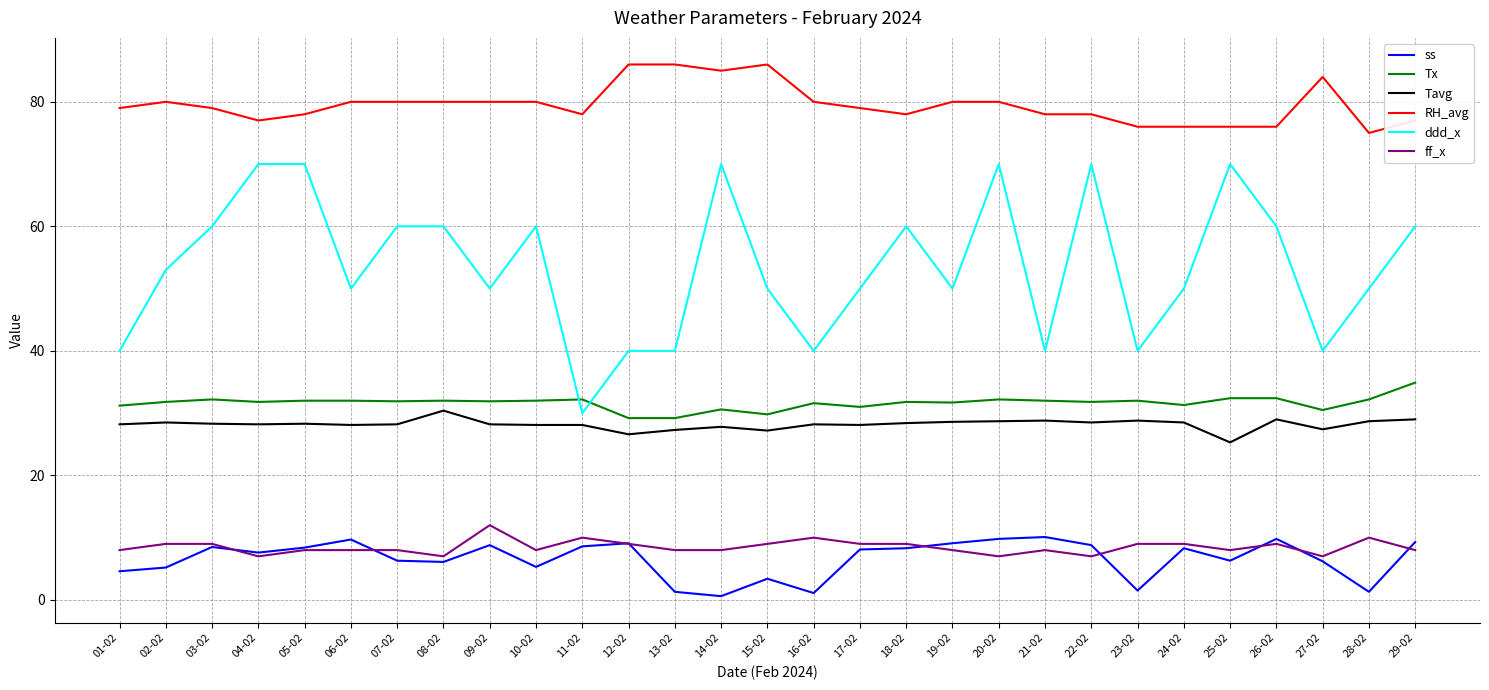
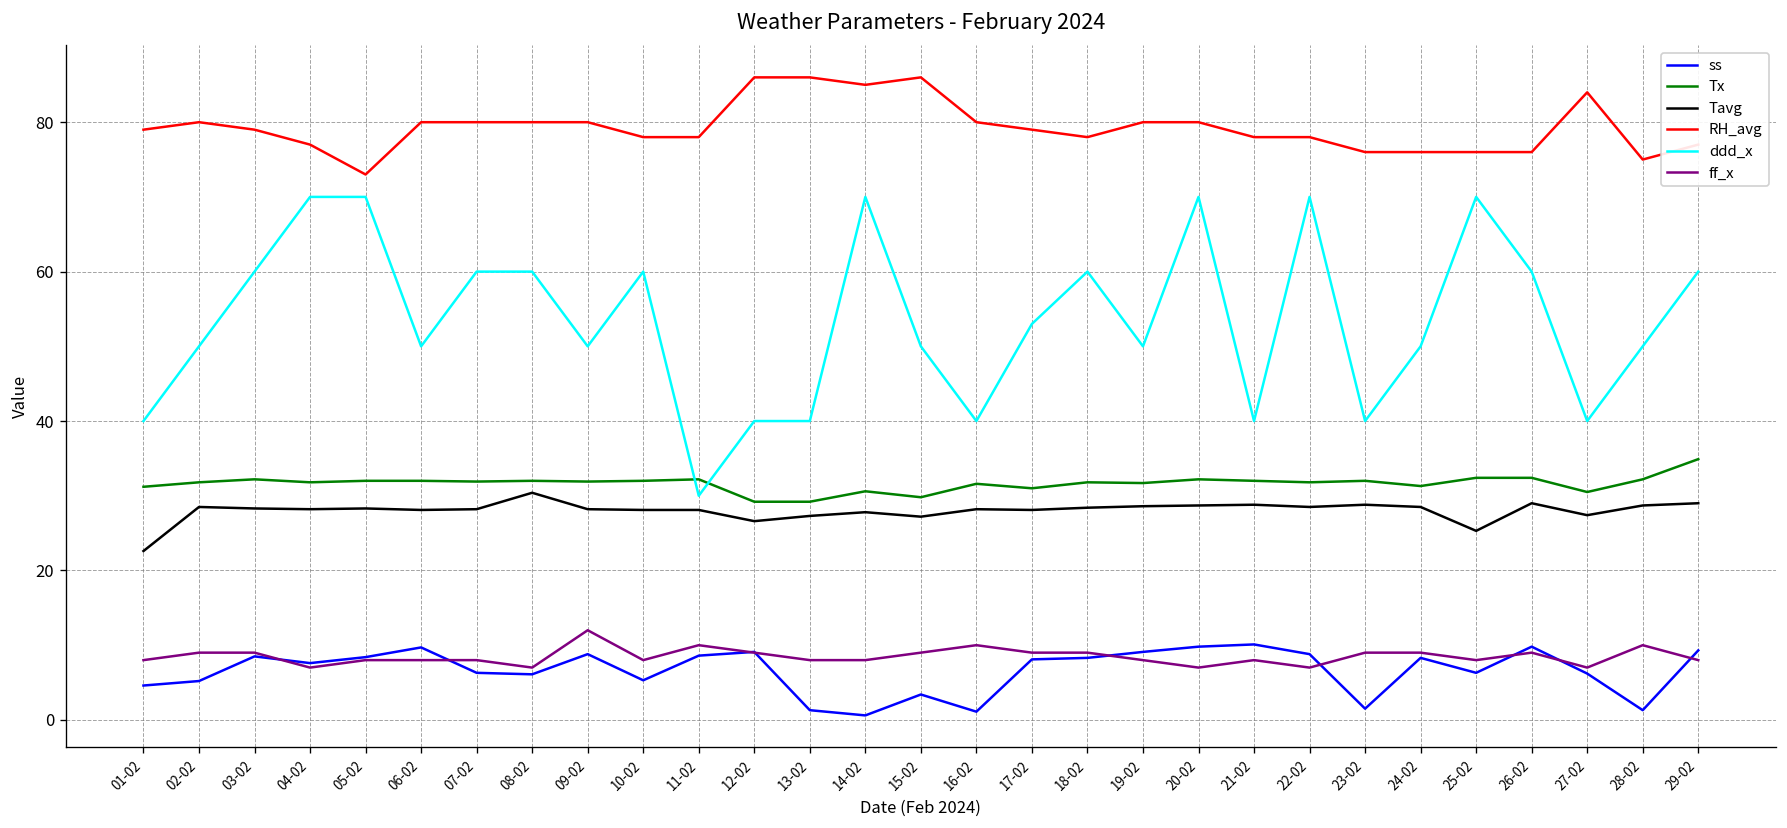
  {
    "ss": {
      "01-02": 5,
      "02-02": 5,
      "03-02": 9,
      "04-02": 8,
      "06-02": 10,
      "07-02": 6,
      "08-02": 6,
      "09-02": 9,
      "10-02": 5,
      "11-02": 9,
      "13-02": 1,
      "14-02": 1,
      "15-02": 3,
      "16-02": 1,
      "17-02": 8,
      "18-02": 8,
      "19-02": 9,
      "20-02": 10,
      "21-02": 10,
      "22-02": 9,
      "23-02": 2,
      "24-02": 8,
      "25-02": 6,
      "26-02": 10,
      "27-02": 6,
      "28-02": 1,
      "29-02": 9
    },
    "Tx": {
      "01-02": 31,
      "02-02": 32,
      "03-02": 32,
      "04-02": 32,
      "05-02": 32,
      "06-02": 32,
      "07-02": 32,
      "08-02": 32,
      "09-02": 32,
      "10-02": 32,
      "11-02": 32,
      "12-02": 29,
      "13-02": 29,
      "14-02": 31,
      "15-02": 30,
      "16-02": 32,
      "17-02": 31,
      "18-02": 32,
      "19-02": 32,
      "20-02": 32,
      "21-02": 32,
      "22-02": 32,
      "23-02": 32,
      "24-02": 31,
      "25-02": 32,
      "26-02": 32,
      "27-02": 31,
      "28-02": 32,
      "29-02": 35
    },
    "Tavg": {
-     "01-02": 28,
+     "01-02": 23,
      "02-02": 29,
      "03-02": 28,
      "04-02": 28,
      "05-02": 28,
      "06-02": 28,
      "07-02": 28,
      "08-02": 30,
      "09-02": 28,
      "10-02": 28,
      "11-02": 28,
      "12-02": 27,
      "13-02": 27,
      "14-02": 28,
      "15-02": 27,
      "16-02": 28,
      "17-02": 28,
      "18-02": 28,
      "19-02": 29,
      "20-02": 29,
      "21-02": 29,
      "22-02": 29,
      "23-02": 29,
      "24-02": 29,
      "25-02": 25,
      "26-02": 29,
      "27-02": 27,
      "28-02": 29,
      "29-02": 29
    },
    "RH_avg": {
      "01-02": 79,
      "02-02": 80,
      "03-02": 79,
      "04-02": 77,
-     "05-02": 78,
+     "05-02": 73,
      "06-02": 80,
      "07-02": 80,
      "08-02": 80,
      "09-02": 80,
-     "10-02": 80,
+     "10-02": 78,
      "11-02": 78,
      "12-02": 86,
      "13-02": 86,
      "14-02": 85,
      "15-02": 86,
      "16-02": 80,
      "17-02": 79,
      "18-02": 78,
      "19-02": 80,
      "20-02": 80,
      "21-02": 78,
      "22-02": 78,
      "23-02": 76,
      "24-02": 76,
      "25-02": 76,
      "26-02": 76,
      "27-02": 84,
      "28-02": 75
    },
    "ddd_x": {
      "01-02": 40,
-     "02-02": 53,
+     "02-02": 50,
      "03-02": 60,
      "04-02": 70,
      "05-02": 70,
      "06-02": 50,
      "07-02": 60,
      "08-02": 60,
      "09-02": 50,
      "10-02": 60,
      "11-02": 30,
      "12-02": 40,
      "13-02": 40,
      "14-02": 70,
      "15-02": 50,
      "16-02": 40,
-     "17-02": 50,
+     "17-02": 53,
      "18-02": 60,
      "19-02": 50,
      "20-02": 70,
      "21-02": 40,
      "22-02": 70,
      "23-02": 40,
      "24-02": 50,
      "25-02": 70,
      "26-02": 60,
      "27-02": 40,
      "28-02": 50,
      "29-02": 60
    },
    "ff_x": {
      "01-02": 8,
      "02-02": 9,
      "03-02": 9,
      "04-02": 7,
      "06-02": 8,
      "07-02": 8,
      "08-02": 7,
      "09-02": 12,
      "10-02": 8,
      "11-02": 10,
      "13-02": 8,
      "14-02": 8,
      "15-02": 9,
      "16-02": 10,
      "17-02": 9,
      "18-02": 9,
      "19-02": 8,
      "20-02": 7,
      "21-02": 8,
      "22-02": 7,
      "23-02": 9,
      "24-02": 9,
      "25-02": 8,
      "26-02": 9,
      "27-02": 7,
      "28-02": 10,
      "29-02": 8
    }
  }
